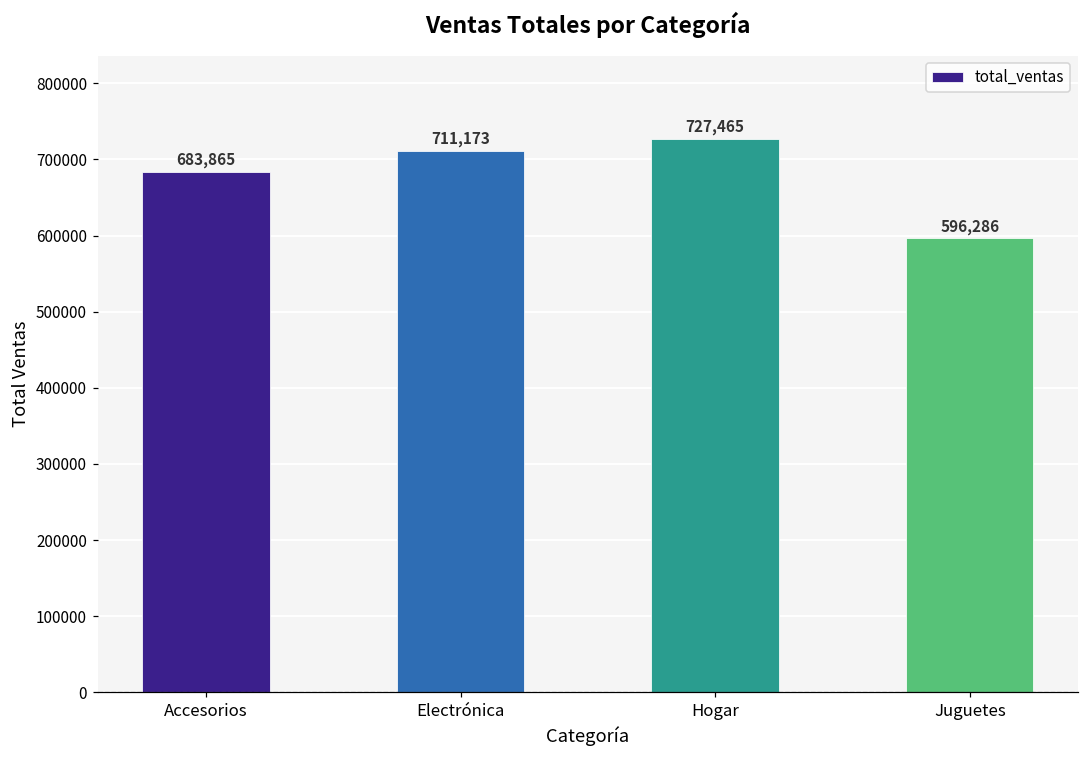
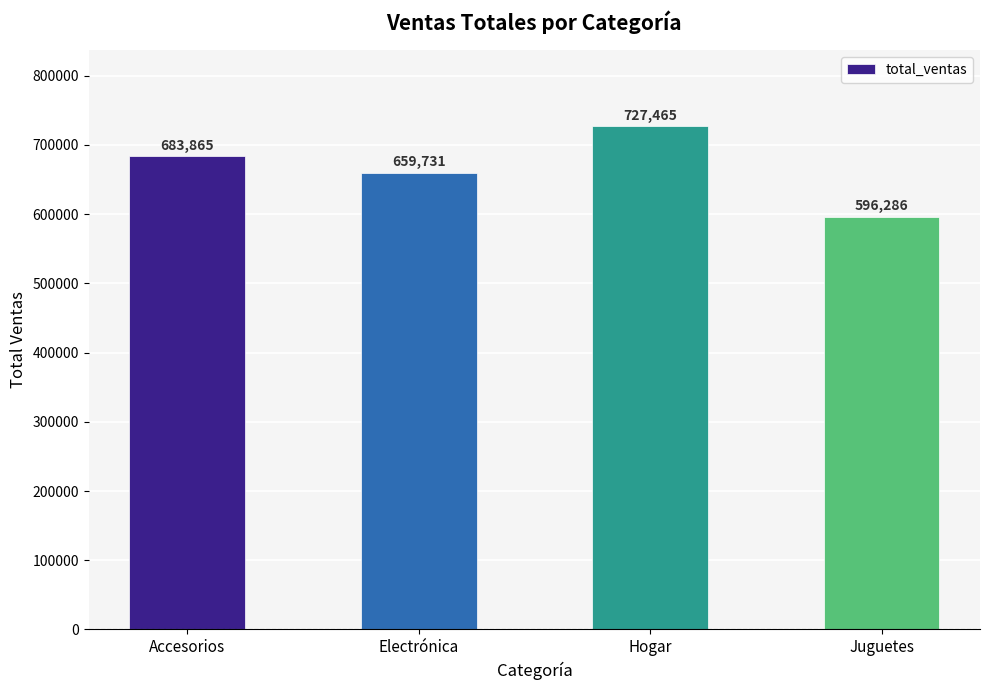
  {
    "Accesorios": "683,865",
-   "Electrónica": "711,173",
+   "Electrónica": "659,731",
    "Hogar": "727,465",
    "Juguetes": "596,286"
  }
